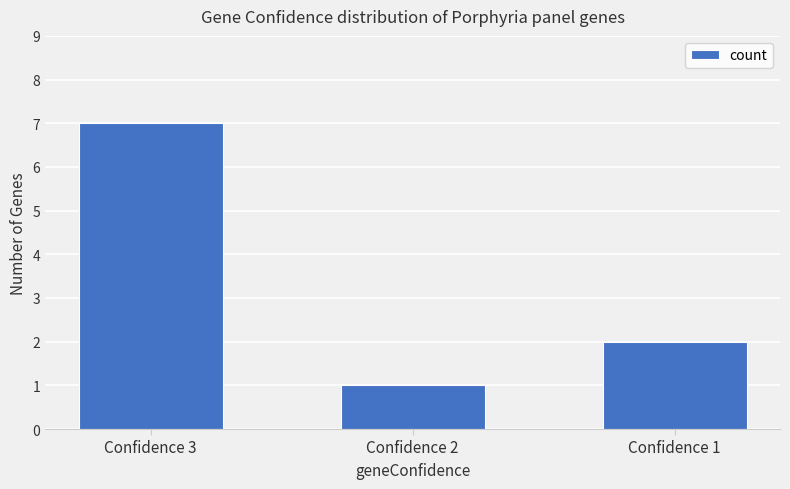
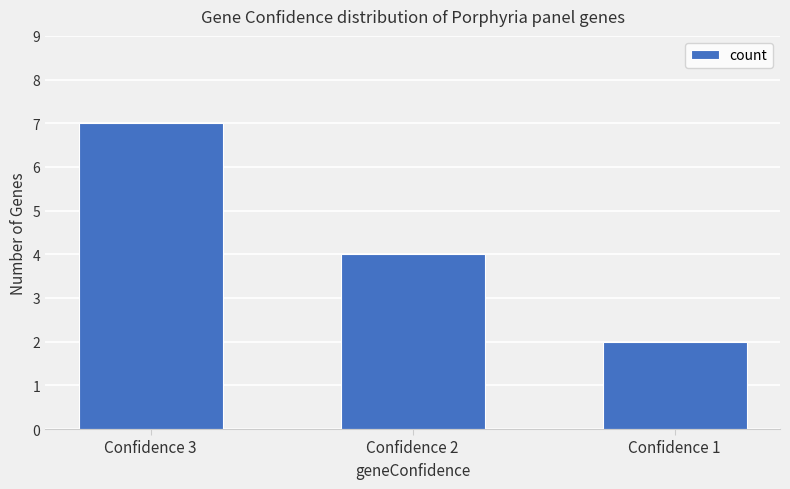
  {
    "Confidence 3": 7,
-   "Confidence 2": 1,
+   "Confidence 2": 4,
    "Confidence 1": 2
  }
